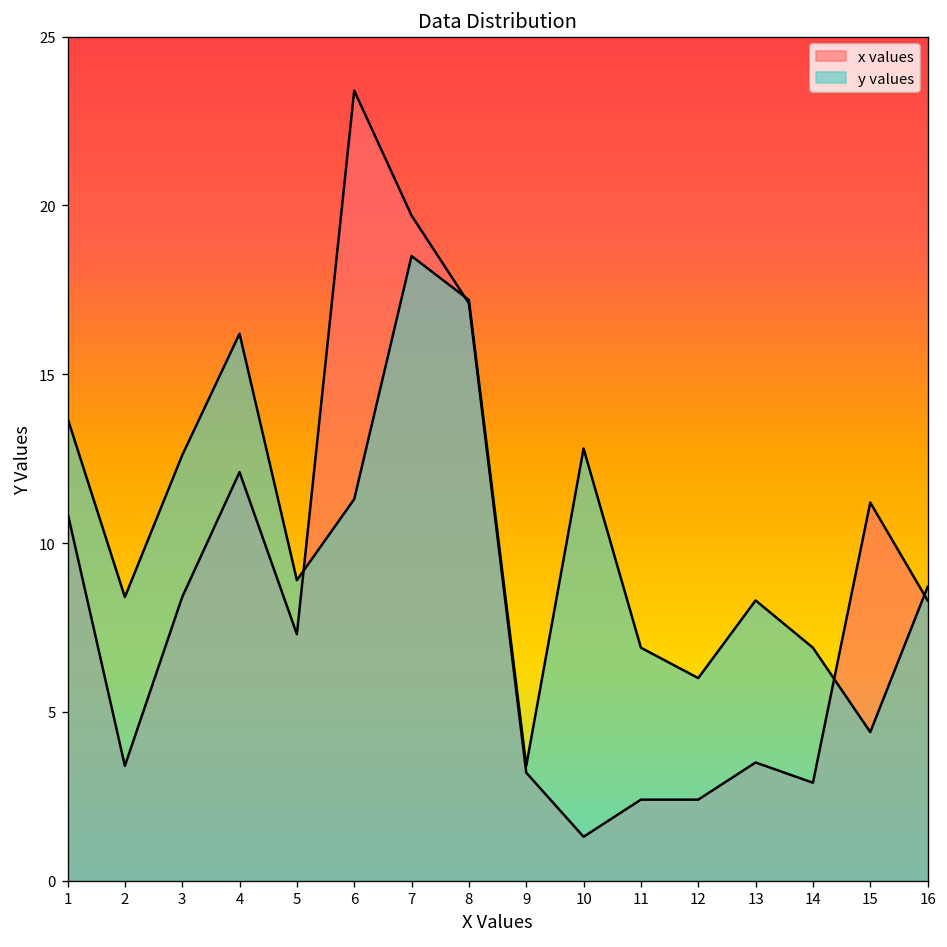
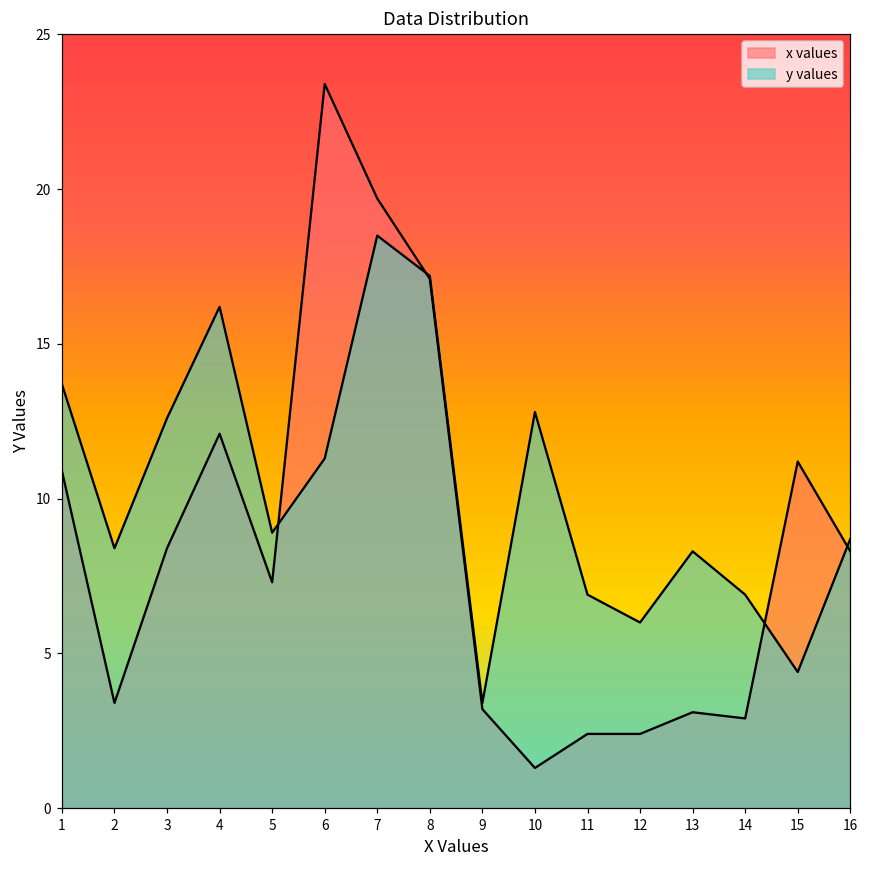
  {
    "x values": {
      "1": 10.9,
      "2": 3.4,
      "3": 8.4,
      "4": 12.1,
      "5": 7.3,
      "6": 23.4,
      "7": 19.7,
      "8": 17.1,
      "9": 3.2,
      "10": 1.3,
      "11": 2.4,
      "12": 2.4,
-     "13": 3.5,
+     "13": 3.1,
      "14": 2.9,
      "15": 11.2,
      "16": 8.3
    },
    "y values": {
      "1": 13.7,
      "2": 8.4,
      "3": 12.6,
      "4": 16.2,
      "5": 8.9,
      "6": 11.3,
      "7": 18.5,
      "8": 17.2,
      "9": 3.4,
      "10": 12.8,
      "11": 6.9,
      "12": 6.0,
      "13": 8.3,
      "14": 6.9,
      "15": 4.4,
      "16": 8.7
    }
  }
